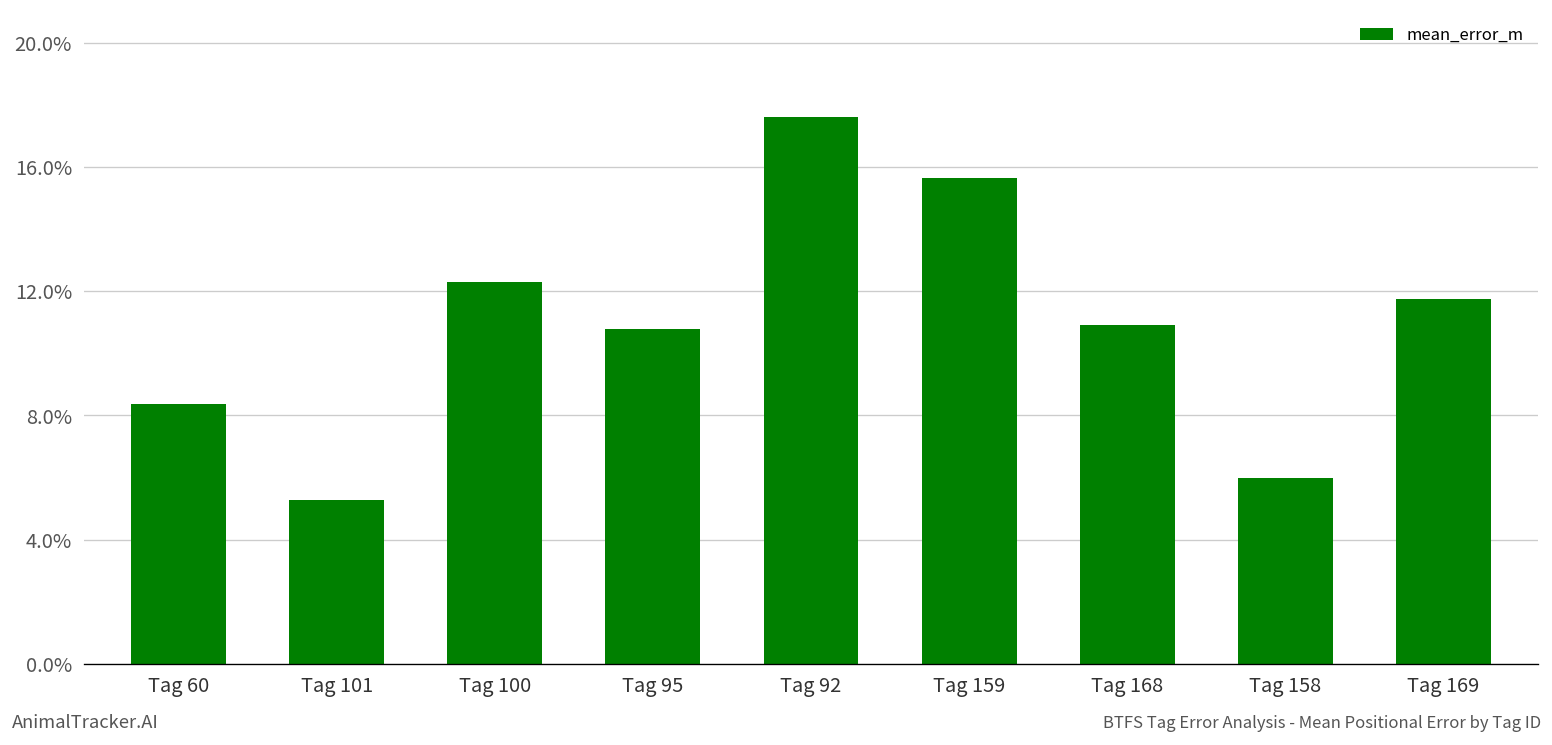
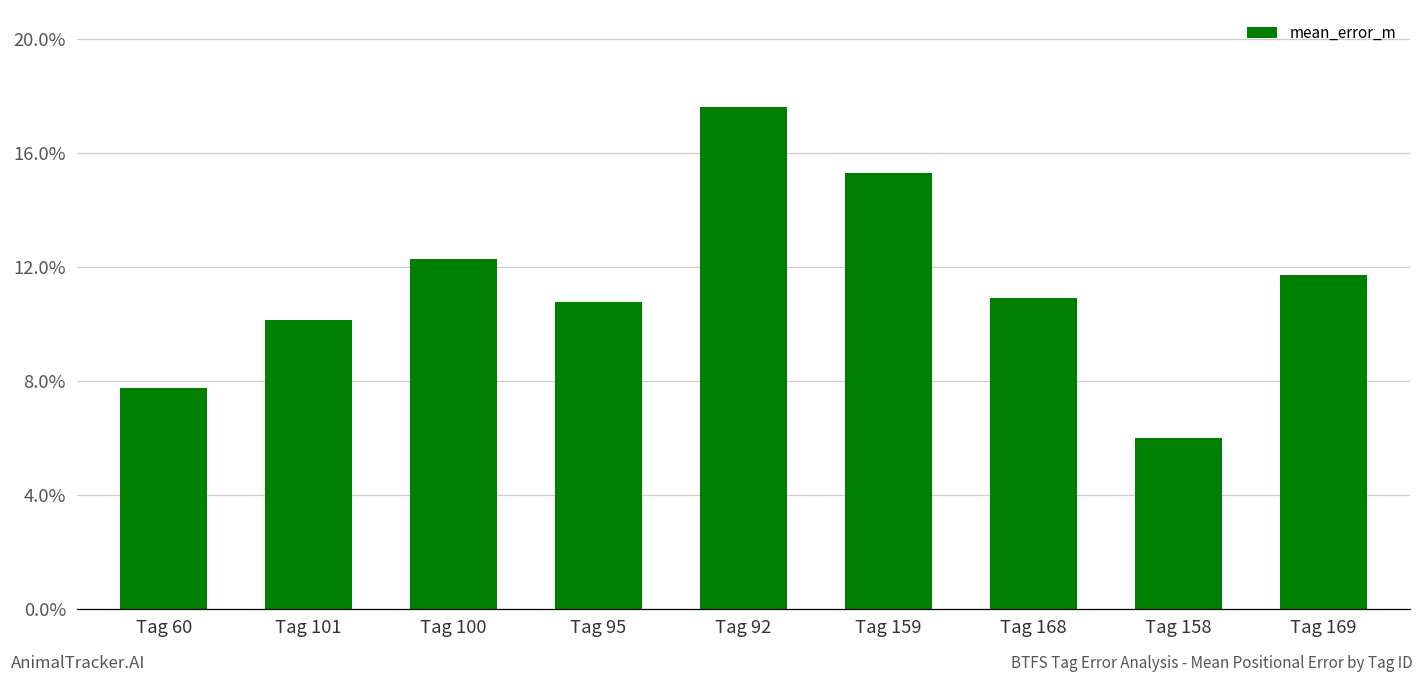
  {
-   "Tag 60": "8.4%",
-   "Tag 101": "5.3%",
+   "Tag 60": "7.8%",
+   "Tag 101": "10.1%",
    "Tag 100": "12.3%",
    "Tag 95": "10.8%",
    "Tag 92": "17.6%",
-   "Tag 159": "15.6%",
+   "Tag 159": "15.3%",
    "Tag 168": "10.9%",
    "Tag 158": "6.0%",
    "Tag 169": "11.7%"
  }
